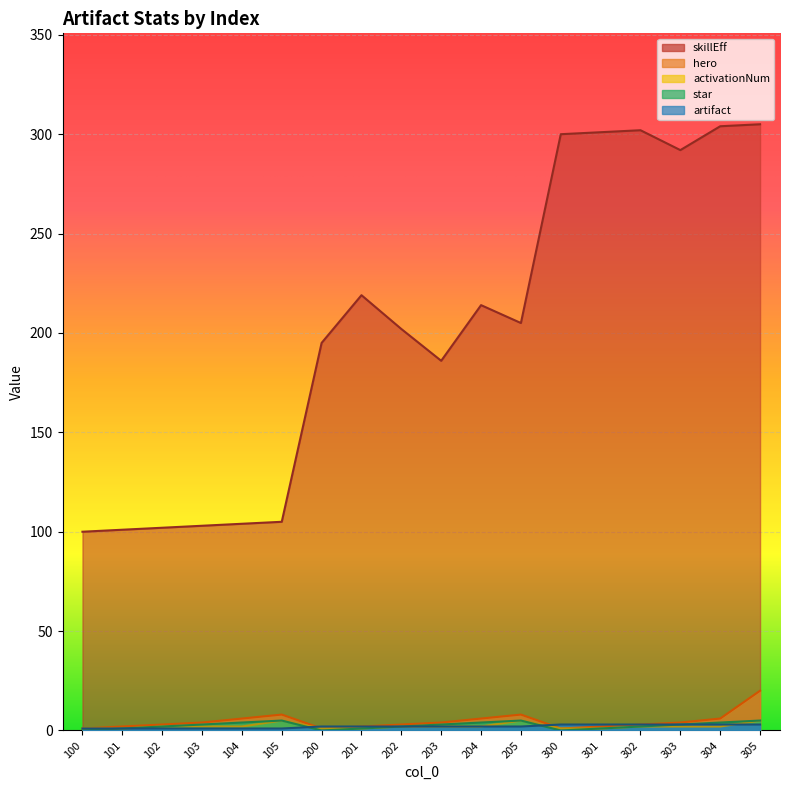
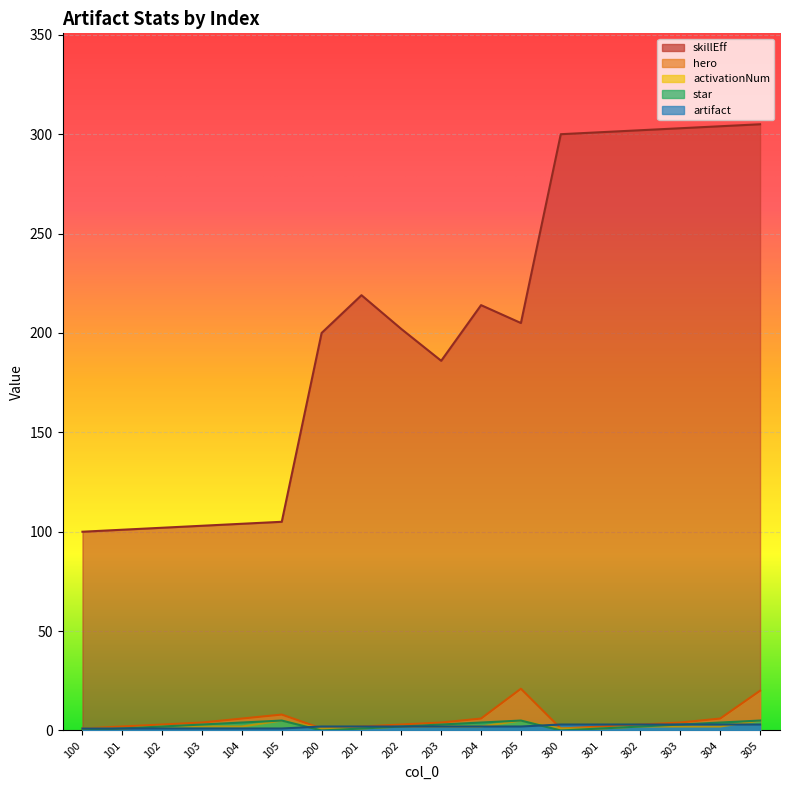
  {
    "skillEff": {
      "100": 100,
      "101": 101,
      "102": 102,
      "103": 103,
      "104": 104,
      "105": 105,
-     "200": 195,
+     "200": 200,
      "201": 219,
      "202": 202,
      "203": 186,
      "204": 214,
      "205": 205,
      "300": 300,
      "301": 301,
      "302": 302,
-     "303": 292,
+     "303": 303,
      "304": 304,
      "305": 305
    },
    "hero": {
      "104": 6,
      "105": 8,
      "204": 6,
-     "205": 8,
+     "205": 21,
      "304": 6,
      "305": 20
    },
    "star": {
      "104": 4,
      "204": 4
    },
    "artifact": {
      "105": 1,
      "205": 2,
      "300": 3,
      "305": 3
    }
  }
